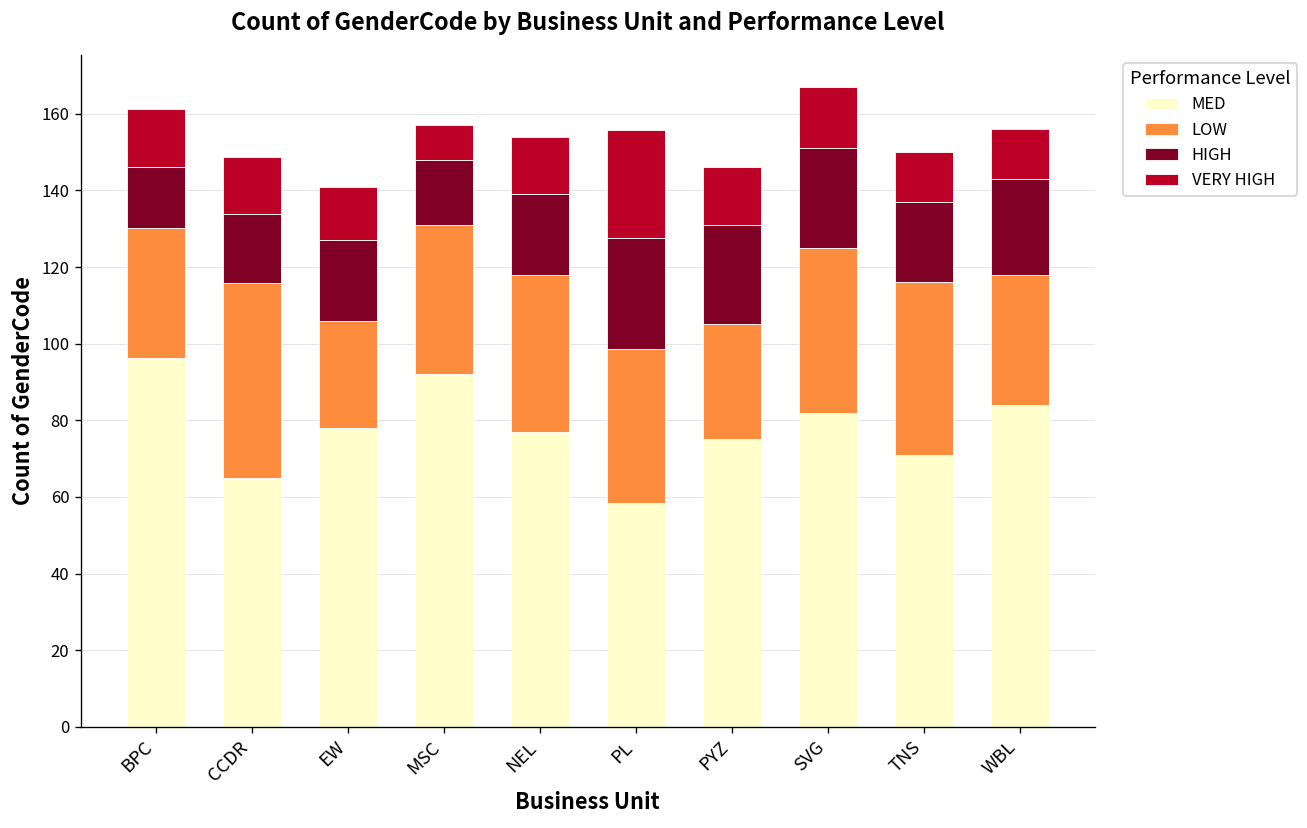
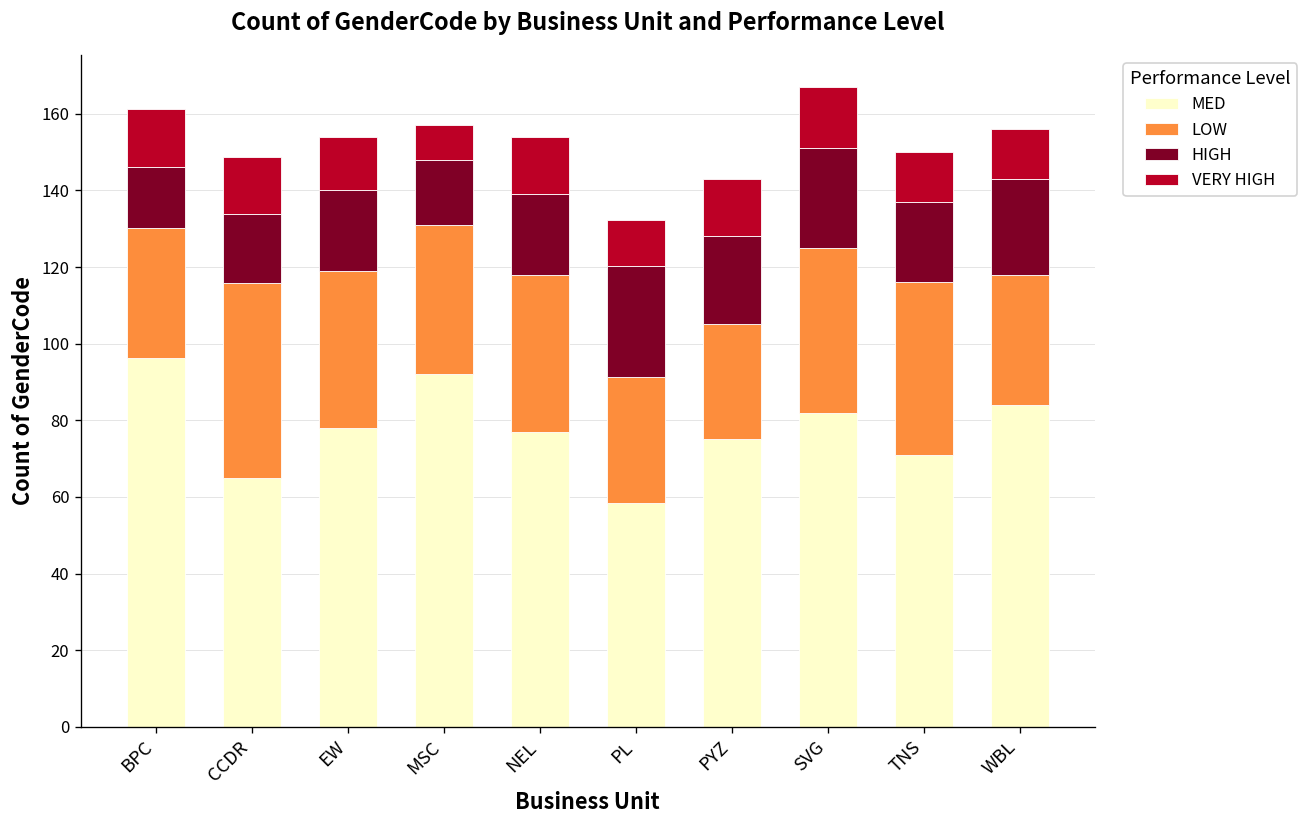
  {
    "MED": {
      "BPC": 96,
      "CCDR": 65,
      "EW": 78,
      "MSC": 92,
      "NEL": 77,
      "PL": 58,
      "PYZ": 75,
      "SVG": 82,
      "TNS": 71,
      "WBL": 84
    },
    "LOW": {
      "BPC": 34,
      "CCDR": 51,
-     "EW": 28,
+     "EW": 41,
      "MSC": 39,
      "NEL": 41,
-     "PL": 40,
+     "PL": 33,
      "PYZ": 30,
      "SVG": 43,
      "TNS": 45,
      "WBL": 34
    },
    "HIGH": {
      "BPC": 16,
      "CCDR": 18,
      "EW": 21,
      "MSC": 17,
      "NEL": 21,
      "PL": 29,
-     "PYZ": 26,
+     "PYZ": 23,
      "SVG": 26,
      "TNS": 21,
      "WBL": 25
    },
    "VERY HIGH": {
      "BPC": 15,
      "CCDR": 15,
      "EW": 14,
      "MSC": 9,
      "NEL": 15,
-     "PL": 28,
+     "PL": 12,
      "PYZ": 15,
      "SVG": 16,
      "TNS": 13,
      "WBL": 13
    }
  }
